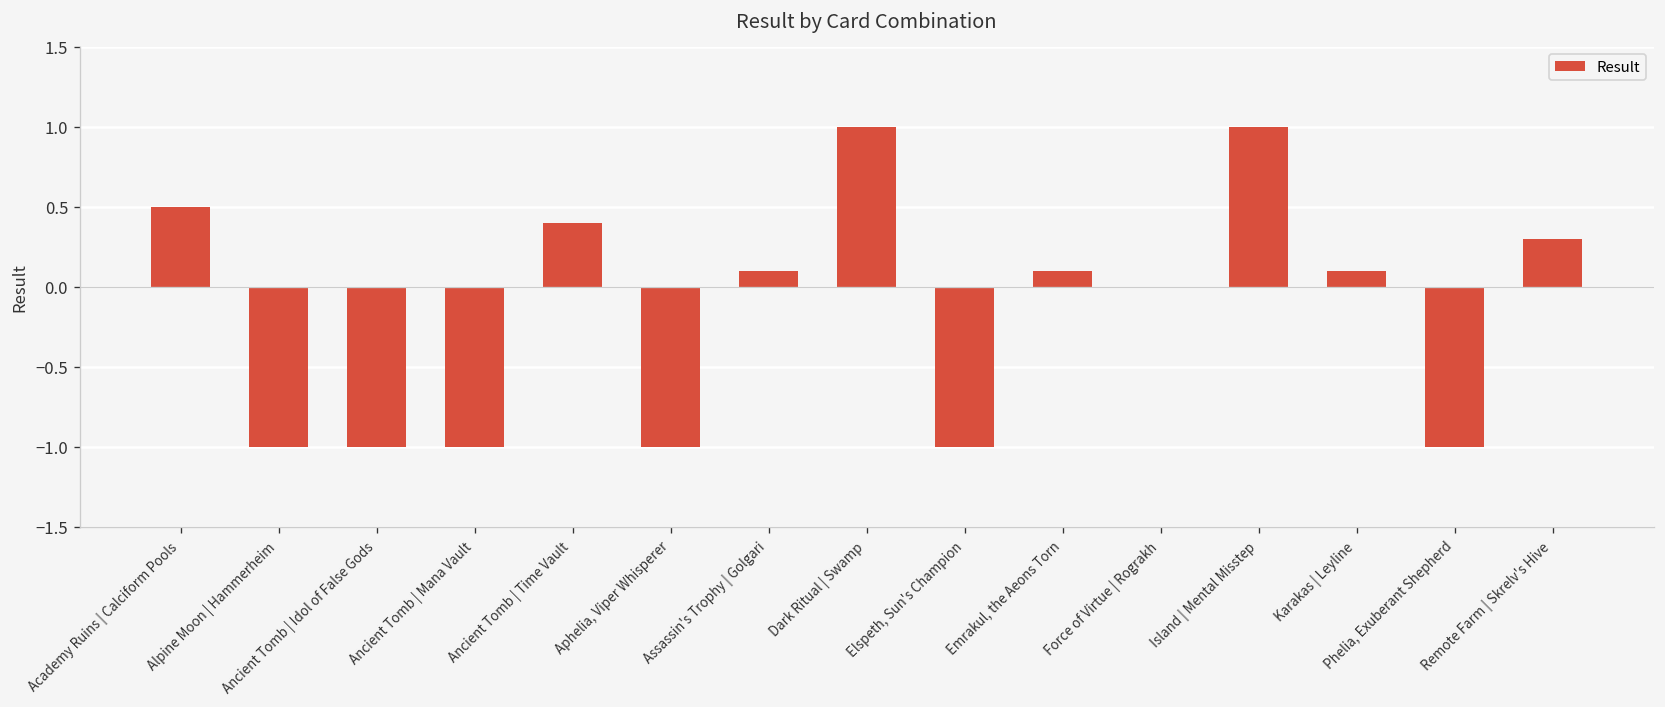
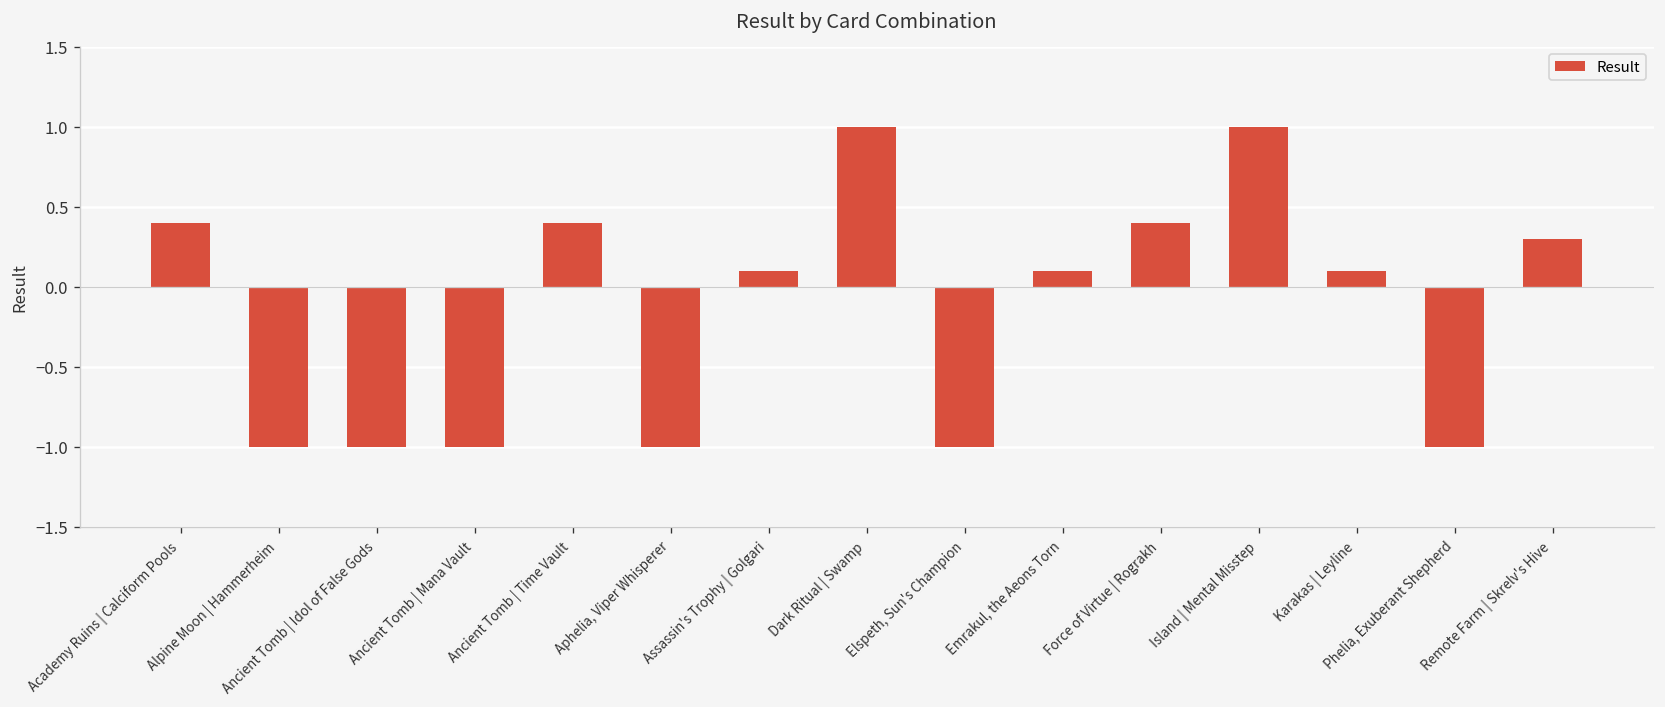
  {
-   "Academy Ruins | Calciform Pools": 0.5,
+   "Academy Ruins | Calciform Pools": 0.4,
    "Alpine Moon | Hammerheim": -1.0,
    "Ancient Tomb | Idol of False Gods": -1.0,
    "Ancient Tomb | Mana Vault": -1.0,
    "Ancient Tomb | Time Vault": 0.4,
    "Aphelia, Viper Whisperer": -1.0,
    "Assassin's Trophy | Golgari": 0.1,
    "Dark Ritual | Swamp": 1.0,
    "Elspeth, Sun's Champion": -1.0,
    "Emrakul, the Aeons Torn": 0.1,
-   "Force of Virtue | Rograkh": 0.0,
+   "Force of Virtue | Rograkh": 0.4,
    "Island | Mental Misstep": 1.0,
    "Karakas | Leyline": 0.1,
    "Phelia, Exuberant Shepherd": -1.0,
    "Remote Farm | Skrelv's Hive": 0.3
  }
